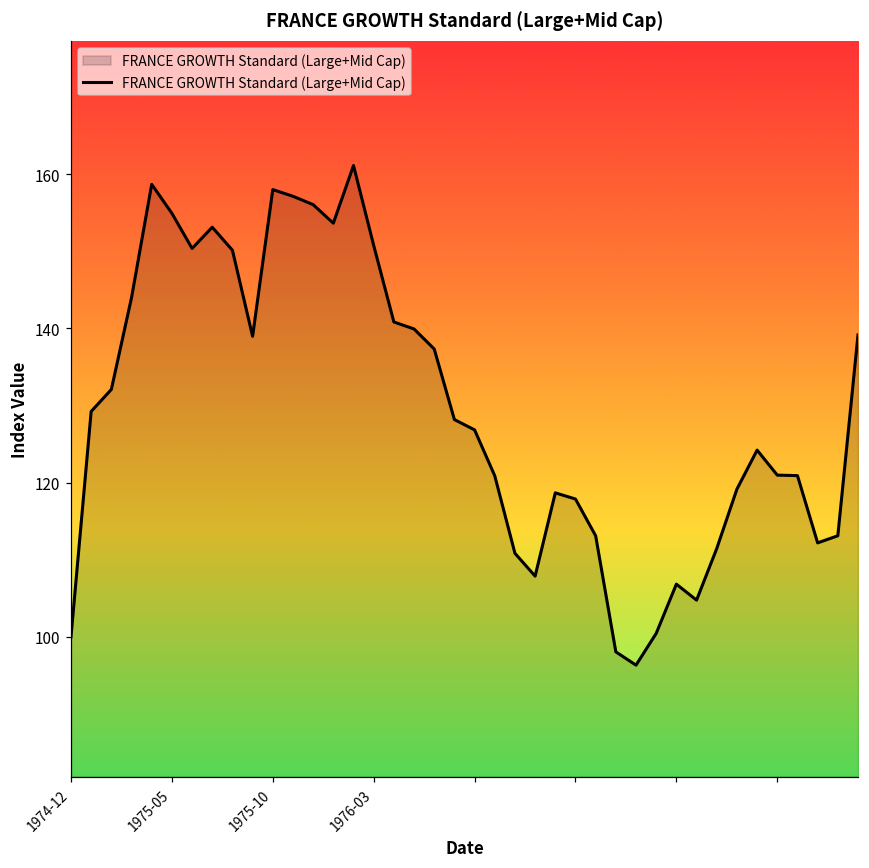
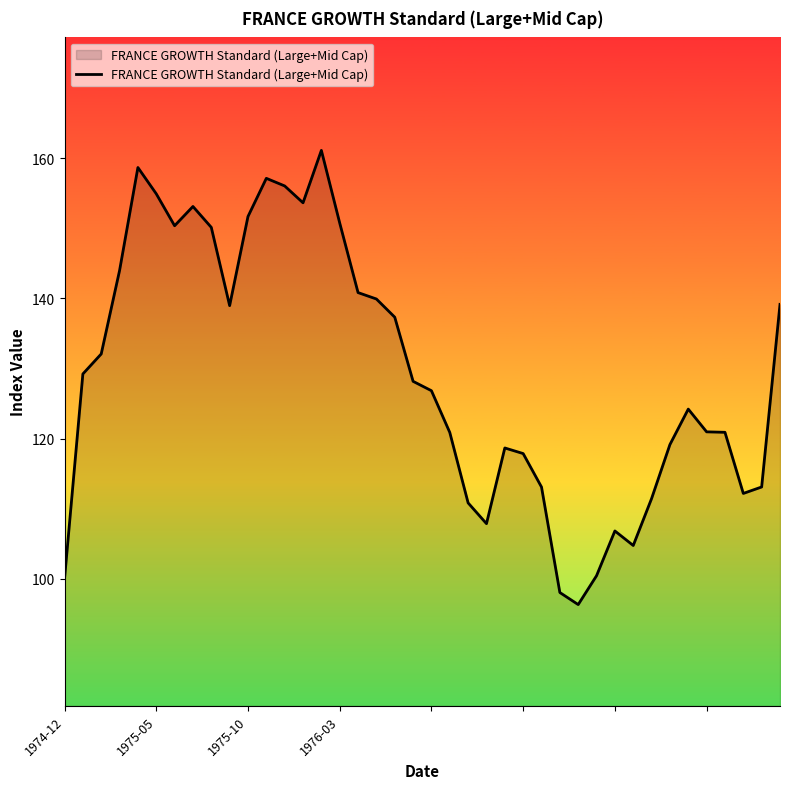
  {
    "1974-12": 100,
    "1975-05": 155,
-   "1975-10": 158,
+   "1975-10": 152,
    "1976-03": 151
  }
